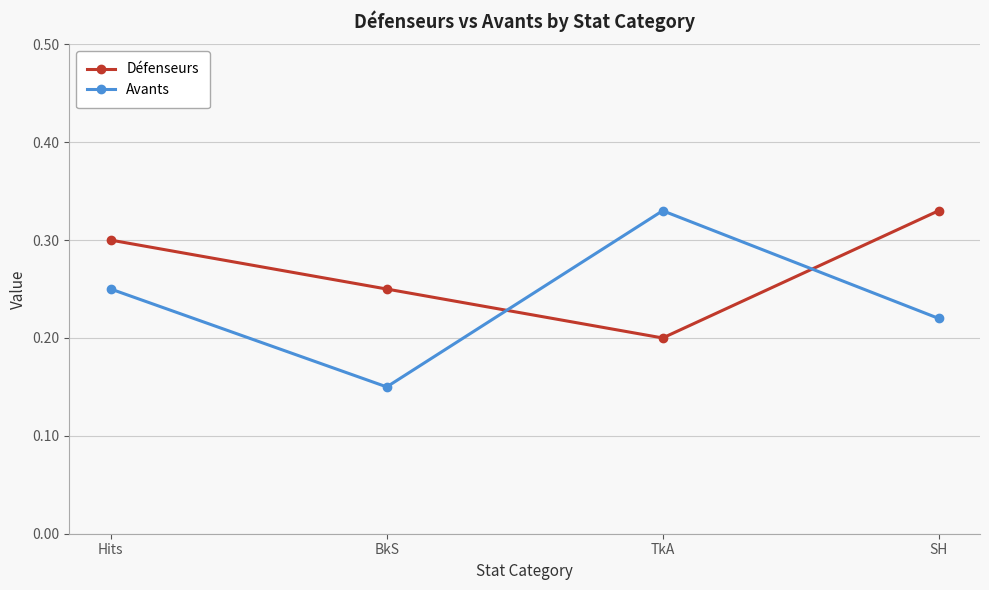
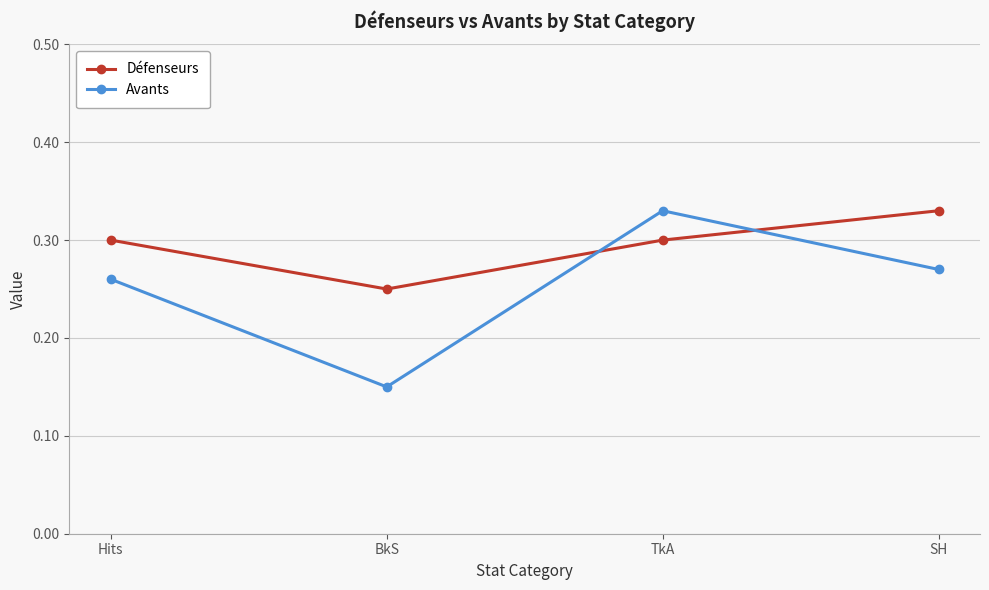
  {
    "Défenseurs": {
      "Hits": 0.3,
      "BkS": 0.25,
-     "TkA": 0.2,
+     "TkA": 0.3,
      "SH": 0.33
    },
    "Avants": {
-     "Hits": 0.25,
+     "Hits": 0.26,
      "BkS": 0.15,
      "TkA": 0.33,
-     "SH": 0.22
+     "SH": 0.27
    }
  }
